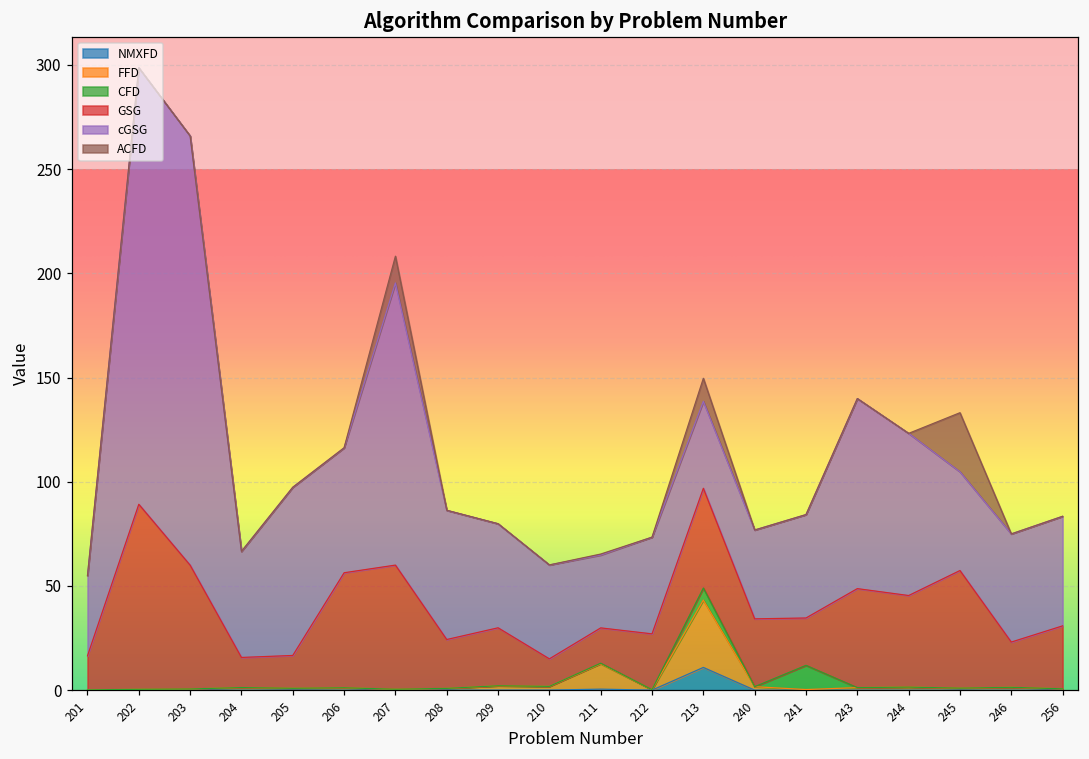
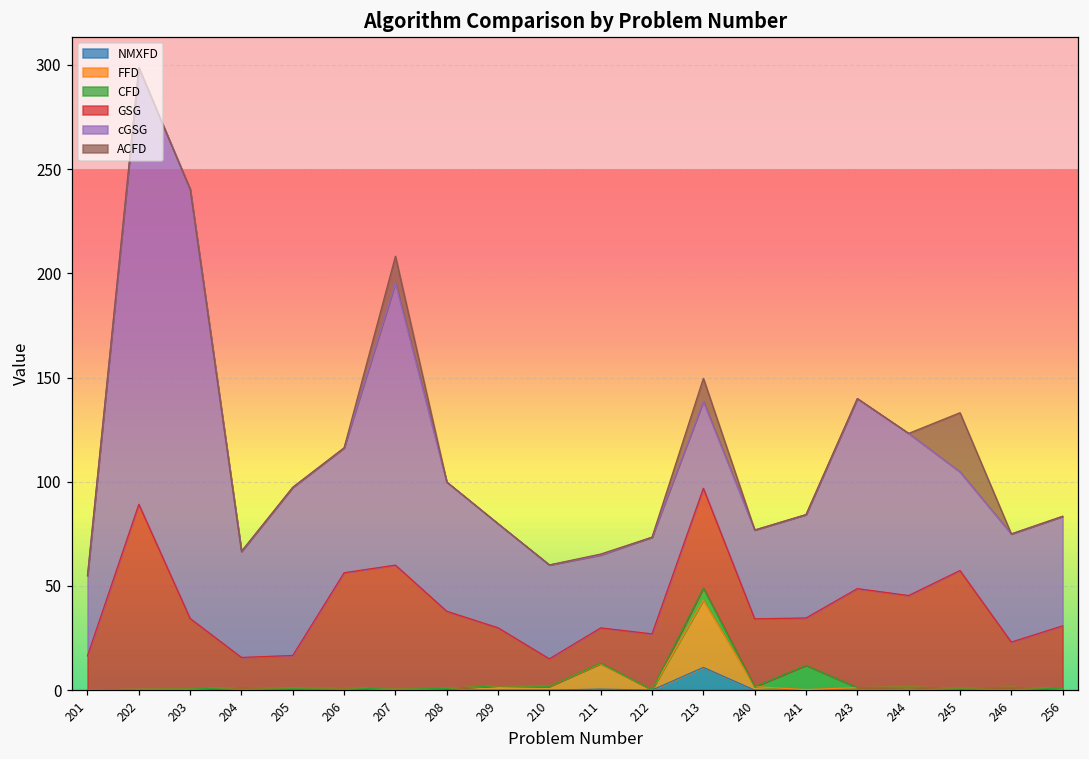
  {
    "NMXFD": {
      "209": 0,
      "210": 0,
      "211": 0,
      "213": 11,
      "240": 0,
      "244": 0,
      "246": 0
    },
    "FFD": {
      "213": 32
    },
    "CFD": {
      "213": 6,
      "241": 12
    },
    "GSG": {
      "201": 16,
      "202": 89,
-     "203": 59,
+     "203": 34,
      "204": 14,
      "205": 16,
      "206": 55,
      "207": 60,
-     "208": 23,
+     "208": 37,
      "209": 28,
      "210": 13,
      "211": 17,
      "212": 27,
      "213": 48,
      "240": 33,
      "241": 23,
      "243": 48,
      "244": 44,
      "245": 56,
      "246": 22,
      "256": 30
    },
    "cGSG": {
      "207": 135,
      "213": 42,
      "245": 47
    },
    "ACFD": {
      "207": 13,
      "213": 11,
      "245": 28
    }
  }
